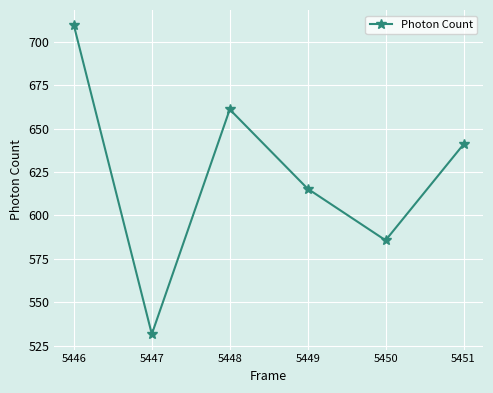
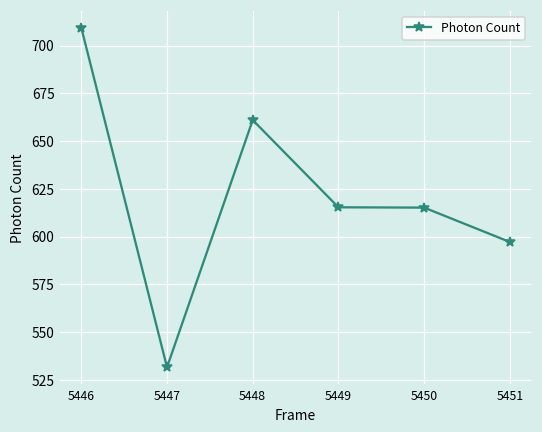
  {
    "5446": 709,
    "5447": 532,
    "5448": 661,
    "5449": 615,
-   "5450": 586,
-   "5451": 641
+   "5450": 615,
+   "5451": 597
  }
